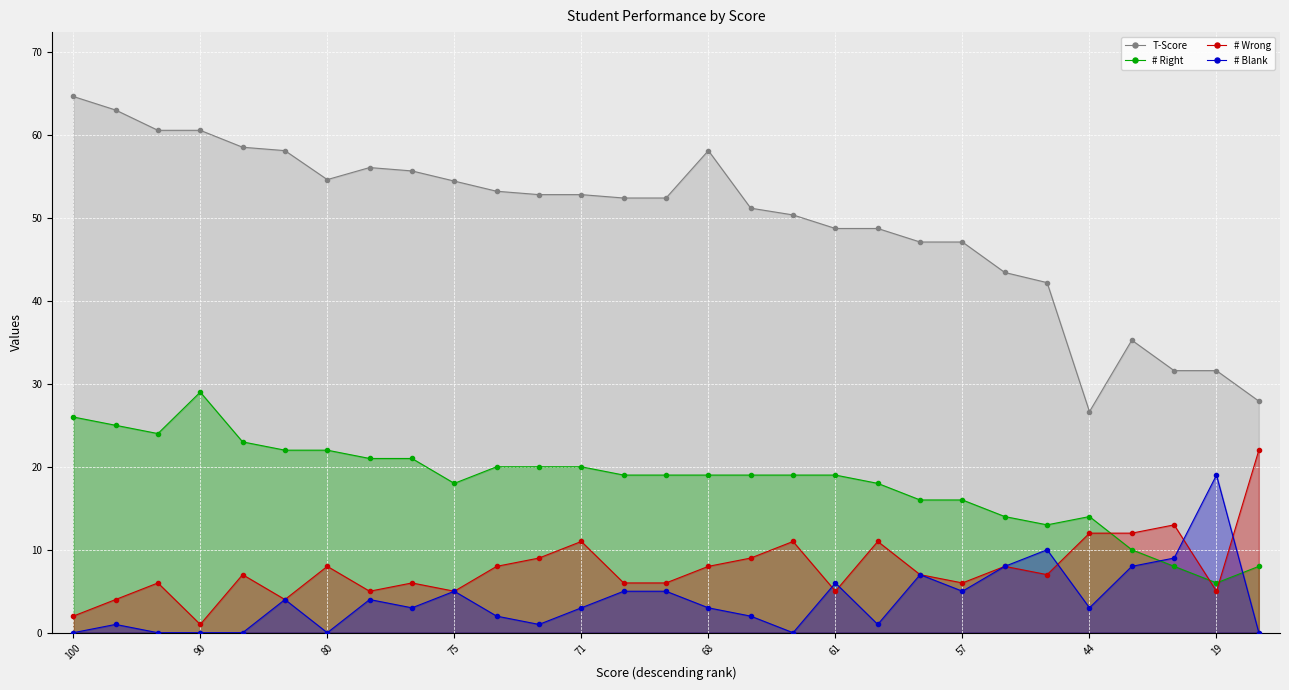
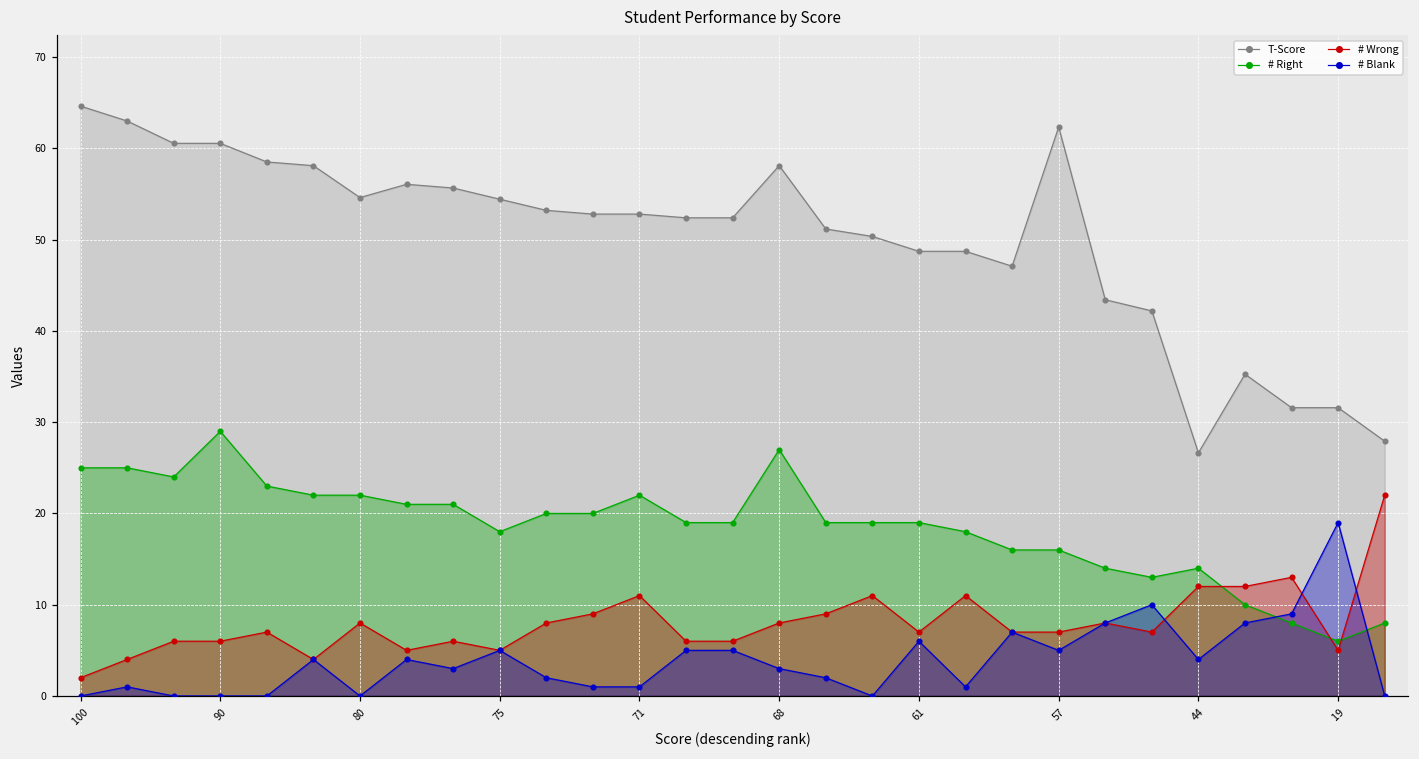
  {
    "T-Score": {
      "100": 65,
      "90": 61,
      "80": 55,
      "75": 54,
      "71": 53,
      "68": 58,
      "61": 49,
-     "57": 47,
+     "57": 62,
      "44": 27
    },
    "# Right": {
-     "100": 26,
+     "100": 25,
      "90": 29,
      "80": 22,
      "75": 18,
-     "71": 20,
-     "68": 19,
+     "71": 22,
+     "68": 27,
      "61": 19,
      "57": 16,
      "44": 14
    },
    "# Wrong": {
      "100": 2,
-     "90": 1,
+     "90": 6,
      "80": 8,
      "71": 11,
      "68": 8,
-     "61": 5,
-     "57": 6,
+     "61": 7,
+     "57": 7,
      "44": 12
    },
    "# Blank": {
      "100": 0,
      "90": 0,
      "80": 0,
-     "71": 3,
+     "71": 1,
      "68": 3,
      "61": 6,
      "57": 5,
-     "44": 3
+     "44": 4
    }
  }
